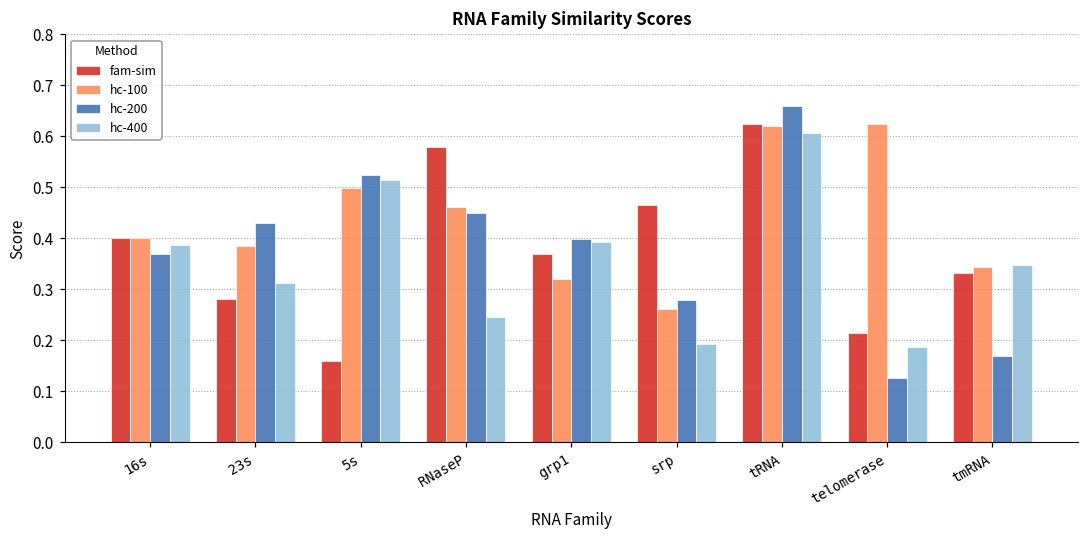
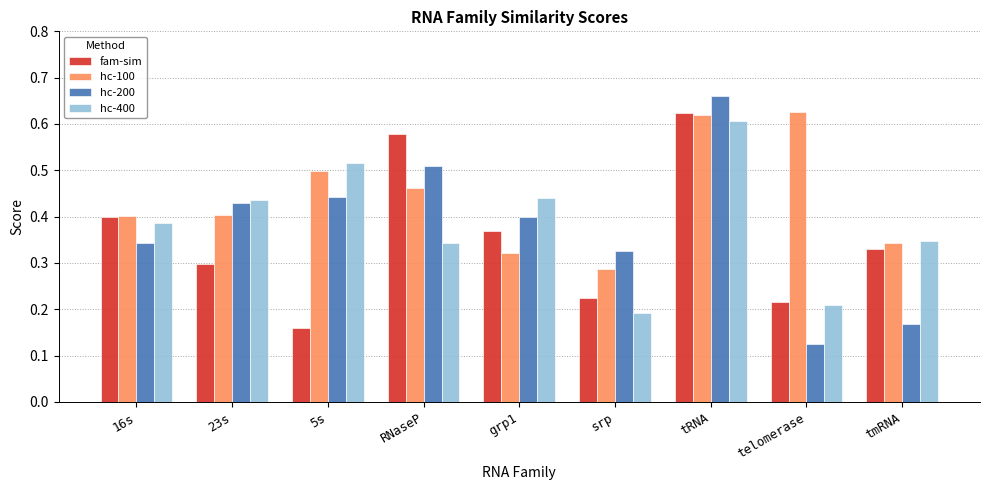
  {
    "fam-sim": {
      "16s": 0.40,
-     "23s": 0.28,
+     "23s": 0.30,
      "5s": 0.16,
      "RNaseP": 0.58,
      "grp1": 0.37,
-     "srp": 0.47,
+     "srp": 0.23,
      "tRNA": 0.62,
      "telomerase": 0.22,
      "tmRNA": 0.33
    },
    "hc-100": {
      "16s": 0.40,
-     "23s": 0.38,
+     "23s": 0.40,
      "5s": 0.50,
      "RNaseP": 0.46,
      "grp1": 0.32,
-     "srp": 0.26,
+     "srp": 0.29,
      "tRNA": 0.62,
      "telomerase": 0.63,
      "tmRNA": 0.34
    },
    "hc-200": {
-     "16s": 0.37,
+     "16s": 0.34,
      "23s": 0.43,
-     "5s": 0.53,
-     "RNaseP": 0.45,
+     "5s": 0.44,
+     "RNaseP": 0.51,
      "grp1": 0.40,
-     "srp": 0.28,
+     "srp": 0.33,
      "tRNA": 0.66,
      "telomerase": 0.13,
      "tmRNA": 0.17
    },
    "hc-400": {
      "16s": 0.39,
-     "23s": 0.31,
+     "23s": 0.44,
      "5s": 0.52,
-     "RNaseP": 0.25,
-     "grp1": 0.39,
+     "RNaseP": 0.34,
+     "grp1": 0.44,
      "srp": 0.19,
      "tRNA": 0.61,
-     "telomerase": 0.19,
+     "telomerase": 0.21,
      "tmRNA": 0.35
    }
  }
